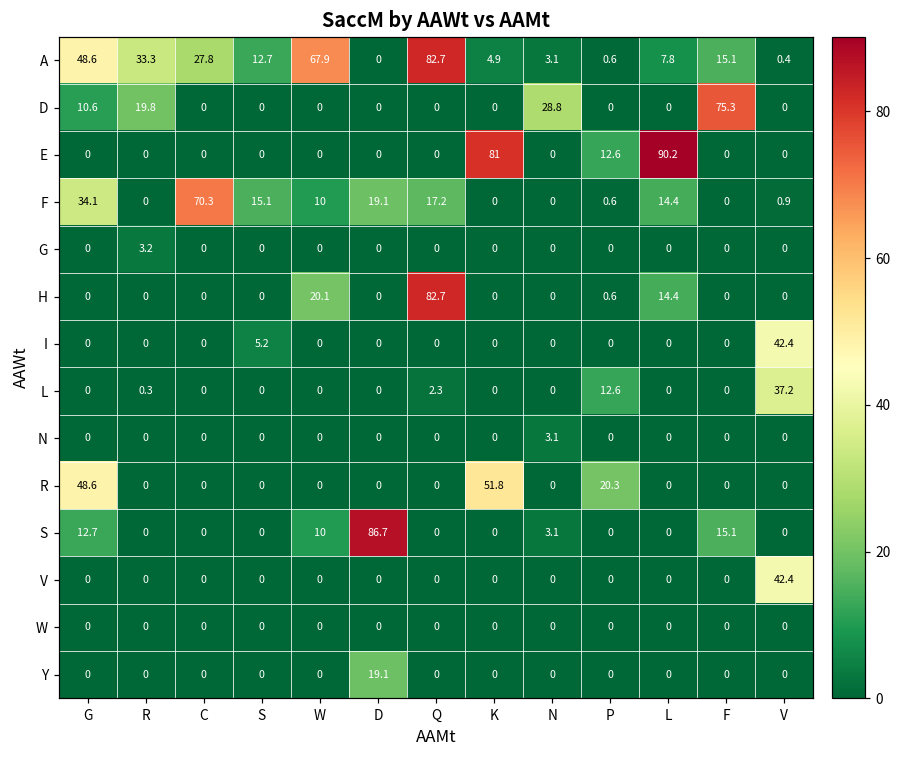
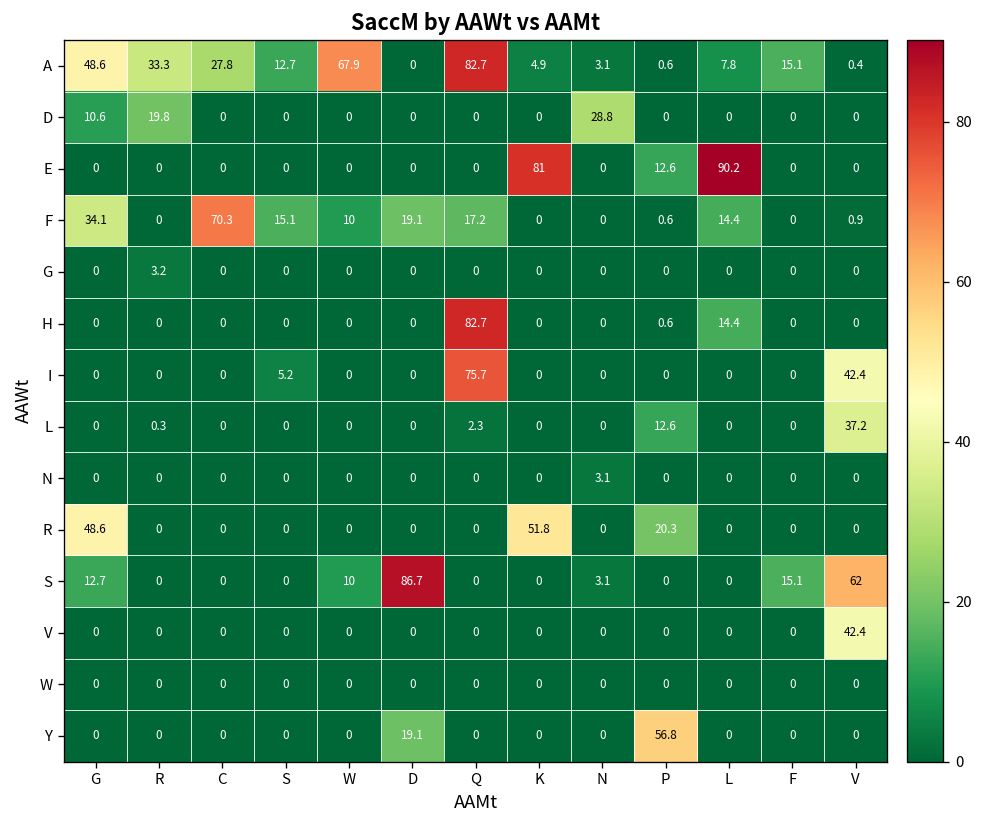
  {
    "A": {
      "G": 48.6,
      "R": 33.3,
      "C": 27.8,
      "S": 12.7,
      "W": 67.9,
      "D": 0,
      "Q": 82.7,
      "K": 4.9,
      "N": 3.1,
      "P": 0.6,
      "L": 7.8,
      "F": 15.1,
      "V": 0.4
    },
    "D": {
      "G": 10.6,
      "R": 19.8,
      "C": 0,
      "S": 0,
      "W": 0,
      "D": 0,
      "Q": 0,
      "K": 0,
      "N": 28.8,
      "P": 0,
      "L": 0,
-     "F": 75.3,
+     "F": 0,
      "V": 0
    },
    "E": {
      "G": 0,
      "R": 0,
      "C": 0,
      "S": 0,
      "W": 0,
      "D": 0,
      "Q": 0,
      "K": 81,
      "N": 0,
      "P": 12.6,
      "L": 90.2,
      "F": 0,
      "V": 0
    },
    "F": {
      "G": 34.1,
      "R": 0,
      "C": 70.3,
      "S": 15.1,
      "W": 10,
      "D": 19.1,
      "Q": 17.2,
      "K": 0,
      "N": 0,
      "P": 0.6,
      "L": 14.4,
      "F": 0,
      "V": 0.9
    },
    "G": {
      "G": 0,
      "R": 3.2,
      "C": 0,
      "S": 0,
      "W": 0,
      "D": 0,
      "Q": 0,
      "K": 0,
      "N": 0,
      "P": 0,
      "L": 0,
      "F": 0,
      "V": 0
    },
    "H": {
      "G": 0,
      "R": 0,
      "C": 0,
      "S": 0,
-     "W": 20.1,
+     "W": 0,
      "D": 0,
      "Q": 82.7,
      "K": 0,
      "N": 0,
      "P": 0.6,
      "L": 14.4,
      "F": 0,
      "V": 0
    },
    "I": {
      "G": 0,
      "R": 0,
      "C": 0,
      "S": 5.2,
      "W": 0,
      "D": 0,
-     "Q": 0,
+     "Q": 75.7,
      "K": 0,
      "N": 0,
      "P": 0,
      "L": 0,
      "F": 0,
      "V": 42.4
    },
    "L": {
      "G": 0,
      "R": 0.3,
      "C": 0,
      "S": 0,
      "W": 0,
      "D": 0,
      "Q": 2.3,
      "K": 0,
      "N": 0,
      "P": 12.6,
      "L": 0,
      "F": 0,
      "V": 37.2
    },
    "N": {
      "G": 0,
      "R": 0,
      "C": 0,
      "S": 0,
      "W": 0,
      "D": 0,
      "Q": 0,
      "K": 0,
      "N": 3.1,
      "P": 0,
      "L": 0,
      "F": 0,
      "V": 0
    },
    "R": {
      "G": 48.6,
      "R": 0,
      "C": 0,
      "S": 0,
      "W": 0,
      "D": 0,
      "Q": 0,
      "K": 51.8,
      "N": 0,
      "P": 20.3,
      "L": 0,
      "F": 0,
      "V": 0
    },
    "S": {
      "G": 12.7,
      "R": 0,
      "C": 0,
      "S": 0,
      "W": 10,
      "D": 86.7,
      "Q": 0,
      "K": 0,
      "N": 3.1,
      "P": 0,
      "L": 0,
      "F": 15.1,
-     "V": 0
+     "V": 62
    },
    "V": {
      "G": 0,
      "R": 0,
      "C": 0,
      "S": 0,
      "W": 0,
      "D": 0,
      "Q": 0,
      "K": 0,
      "N": 0,
      "P": 0,
      "L": 0,
      "F": 0,
      "V": 42.4
    },
    "W": {
      "G": 0,
      "R": 0,
      "C": 0,
      "S": 0,
      "W": 0,
      "D": 0,
      "Q": 0,
      "K": 0,
      "N": 0,
      "P": 0,
      "L": 0,
      "F": 0,
      "V": 0
    },
    "Y": {
      "G": 0,
      "R": 0,
      "C": 0,
      "S": 0,
      "W": 0,
      "D": 19.1,
      "Q": 0,
      "K": 0,
      "N": 0,
-     "P": 0,
+     "P": 56.8,
      "L": 0,
      "F": 0,
      "V": 0
    }
  }
